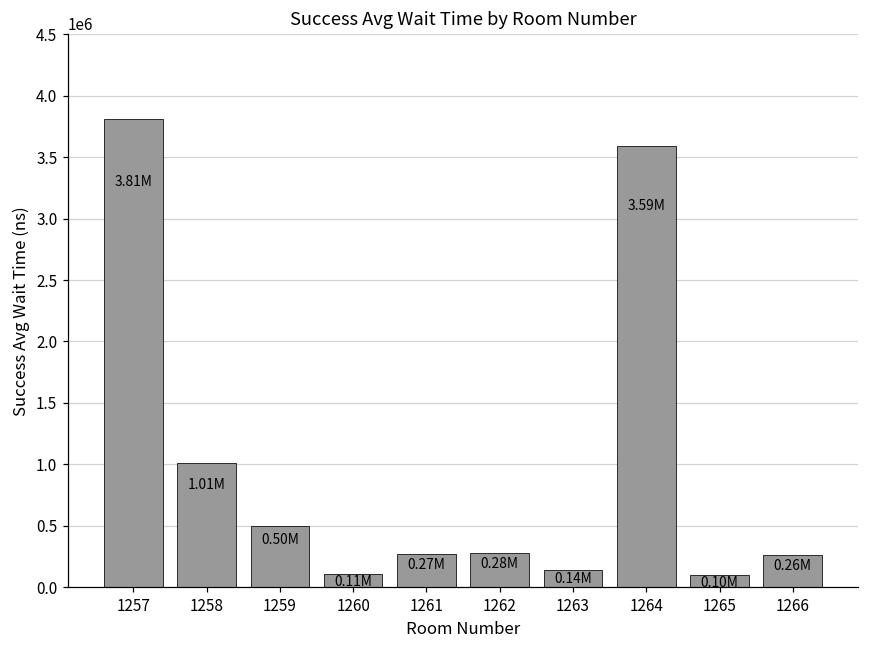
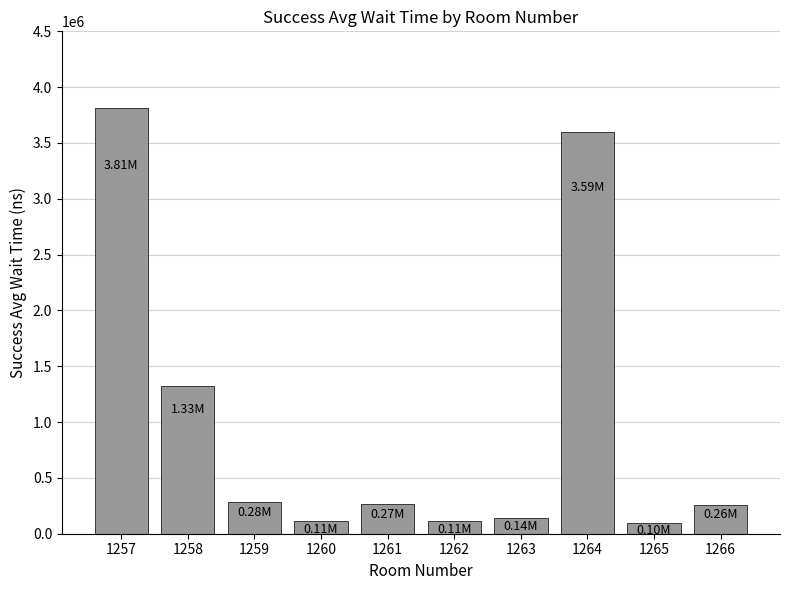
  {
    "1257": "3.81M",
-   "1258": "1.01M",
-   "1259": "0.50M",
+   "1258": "1.33M",
+   "1259": "0.28M",
    "1260": "0.11M",
    "1261": "0.27M",
-   "1262": "0.28M",
+   "1262": "0.11M",
    "1263": "0.14M",
    "1264": "3.59M",
    "1265": "0.10M",
    "1266": "0.26M"
  }
